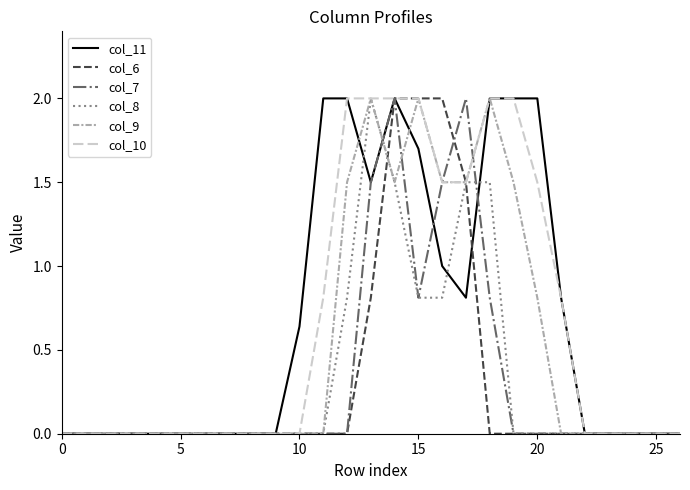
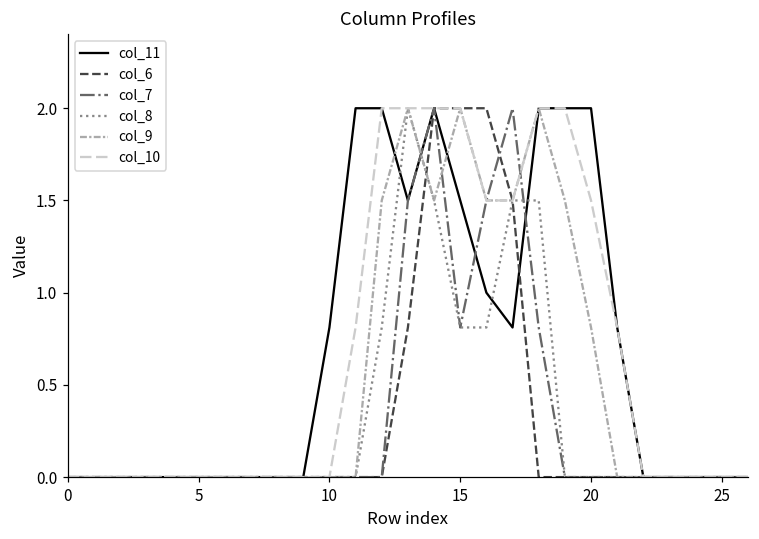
  {
    "col_11": {
-     "10": 0.64,
-     "15": 1.7,
+     "10": 0.81,
+     "15": 1.5,
      "20": 2.00
    }
  }
